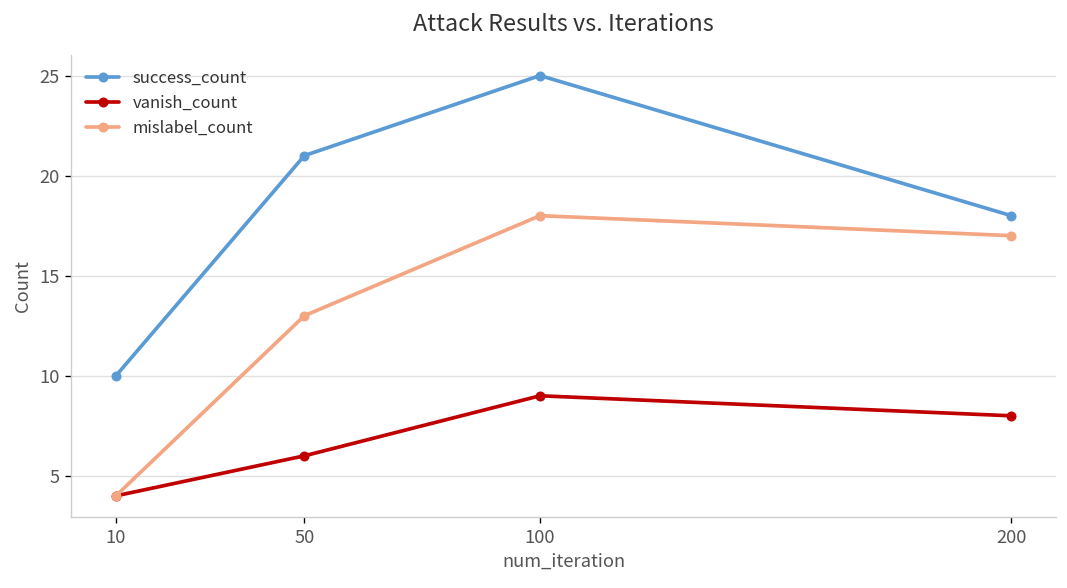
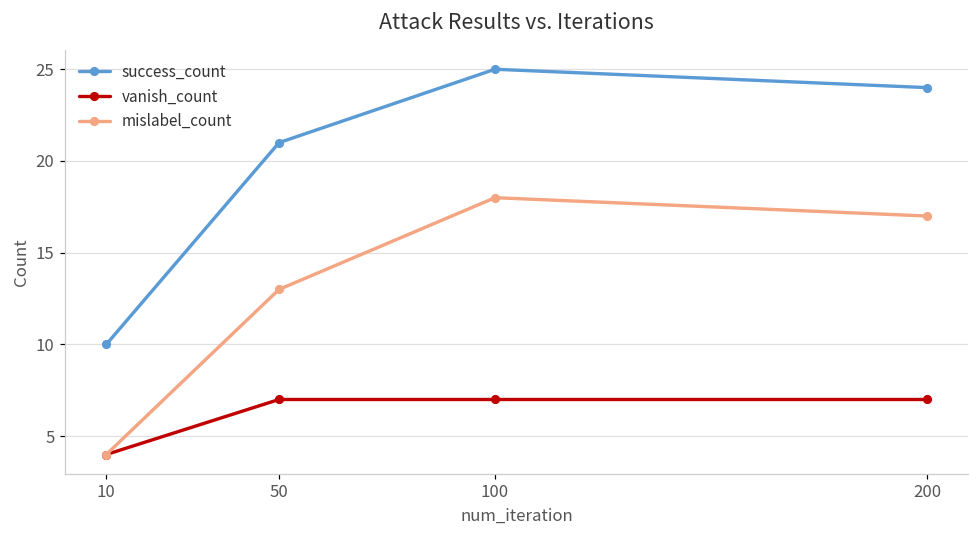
  {
    "success_count": {
      "10": 10,
      "50": 21,
      "100": 25,
-     "200": 18
+     "200": 24
    },
    "vanish_count": {
-     "50": 6,
-     "100": 9,
-     "200": 8
+     "50": 7,
+     "100": 7,
+     "200": 7
    },
    "mislabel_count": {
      "50": 13,
      "100": 18,
      "200": 17
    }
  }
